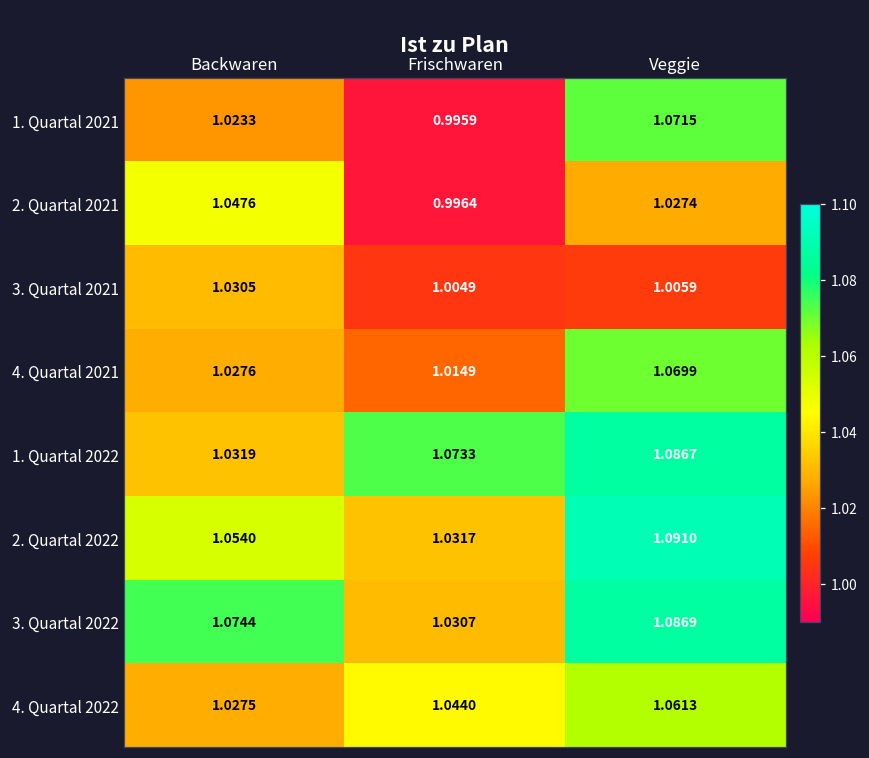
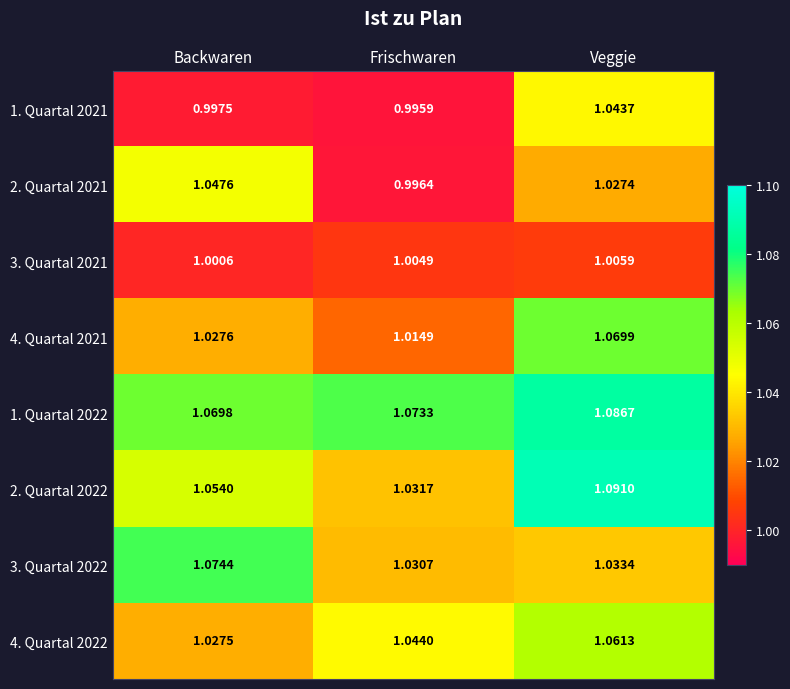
  {
    "1. Quartal 2021": {
-     "Backwaren": 1.0233,
+     "Backwaren": 0.9975,
      "Frischwaren": 0.9959,
-     "Veggie": 1.0715
+     "Veggie": 1.0437
    },
    "2. Quartal 2021": {
      "Backwaren": 1.0476,
      "Frischwaren": 0.9964,
      "Veggie": 1.0274
    },
    "3. Quartal 2021": {
-     "Backwaren": 1.0305,
+     "Backwaren": 1.0006,
      "Frischwaren": 1.0049,
      "Veggie": 1.0059
    },
    "4. Quartal 2021": {
      "Backwaren": 1.0276,
      "Frischwaren": 1.0149,
      "Veggie": 1.0699
    },
    "1. Quartal 2022": {
-     "Backwaren": 1.0319,
+     "Backwaren": 1.0698,
      "Frischwaren": 1.0733,
      "Veggie": 1.0867
    },
    "2. Quartal 2022": {
      "Backwaren": 1.0540,
      "Frischwaren": 1.0317,
      "Veggie": 1.0910
    },
    "3. Quartal 2022": {
      "Backwaren": 1.0744,
      "Frischwaren": 1.0307,
-     "Veggie": 1.0869
+     "Veggie": 1.0334
    },
    "4. Quartal 2022": {
      "Backwaren": 1.0275,
      "Frischwaren": 1.0440,
      "Veggie": 1.0613
    }
  }
